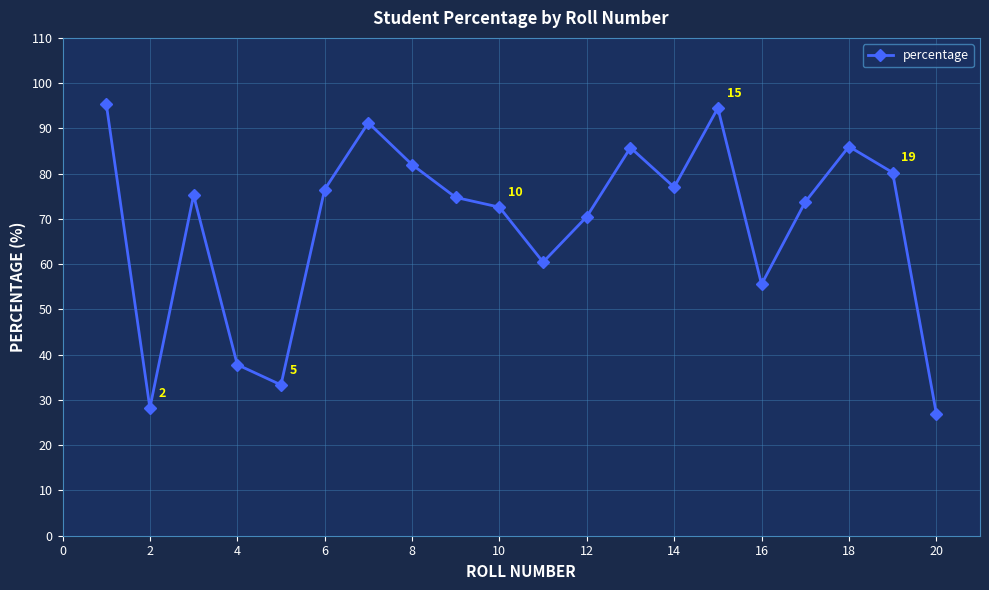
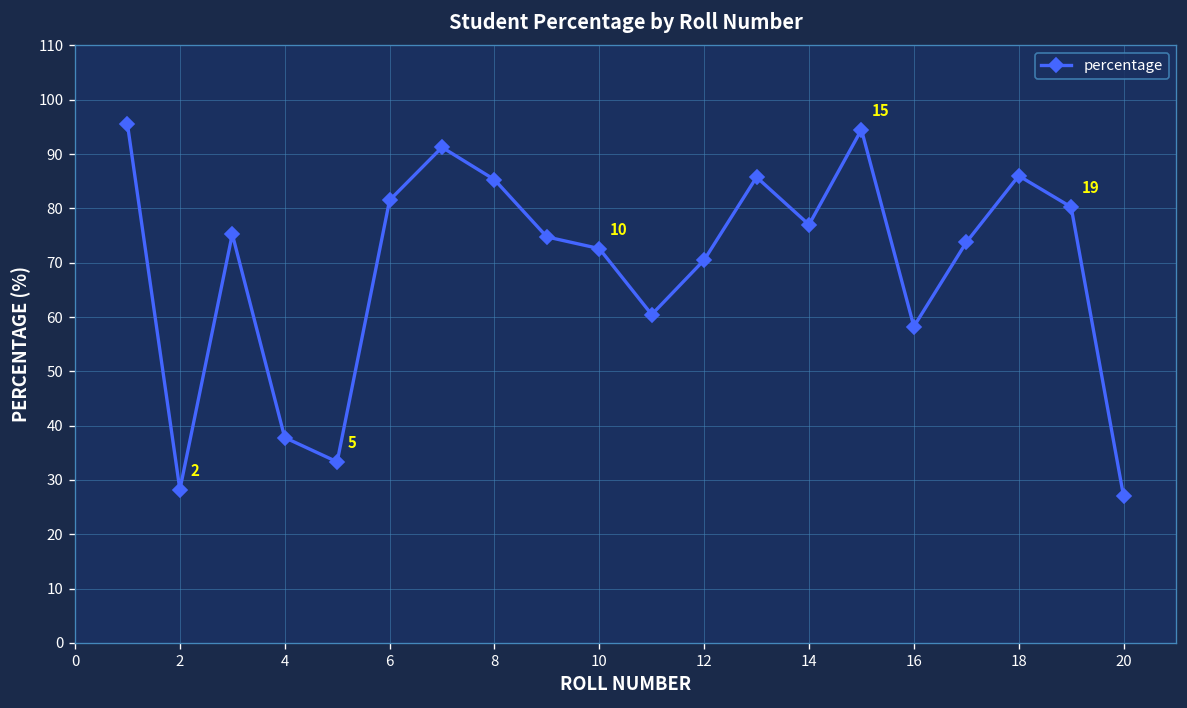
  {
    "4": 38,
-   "6": 77,
-   "8": 82,
+   "6": 82,
+   "8": 85,
    "12": 71,
    "14": 77,
-   "16": 56,
+   "16": 58,
    "18": 86,
    "20": 27
  }
